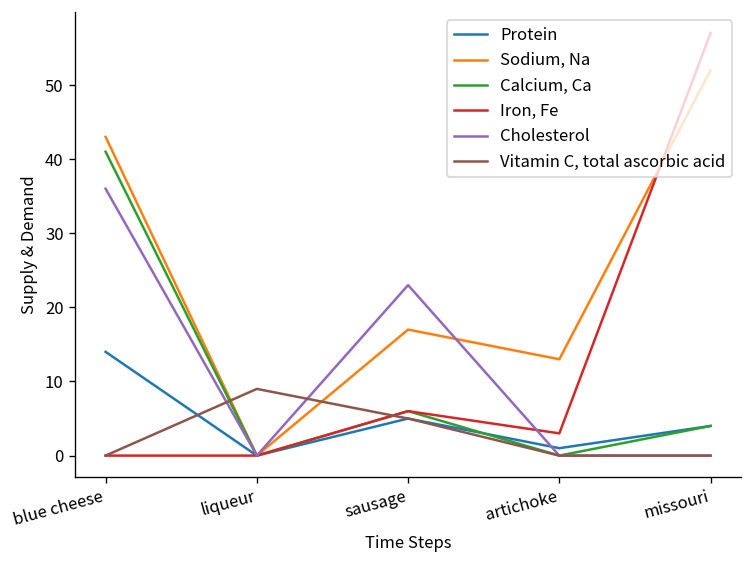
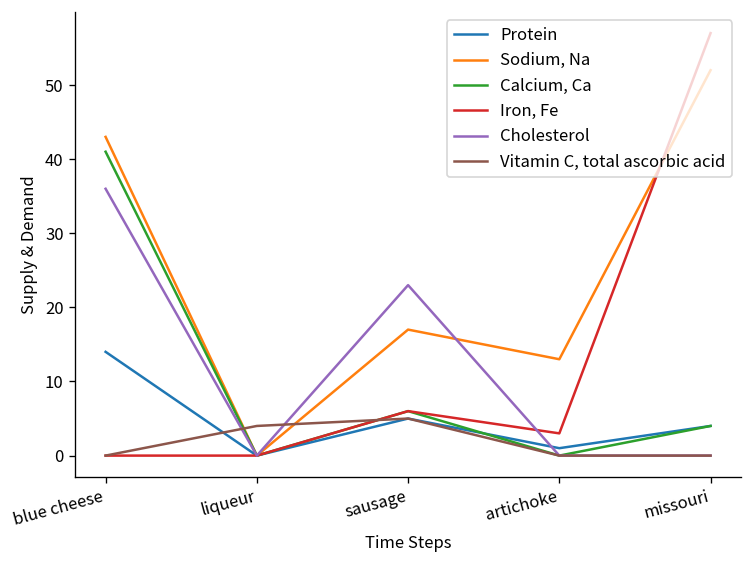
  {
    "Protein": {
      "blue cheese": 14,
      "artichoke": 1
    },
    "Sodium, Na": {
      "blue cheese": 43,
      "sausage": 17,
      "artichoke": 13
    },
    "Calcium, Ca": {
      "blue cheese": 41
    },
    "Iron, Fe": {
      "artichoke": 3
    },
    "Cholesterol": {
      "blue cheese": 36,
      "sausage": 23
    },
    "Vitamin C, total ascorbic acid": {
-     "liqueur": 9
+     "liqueur": 4
    }
  }
